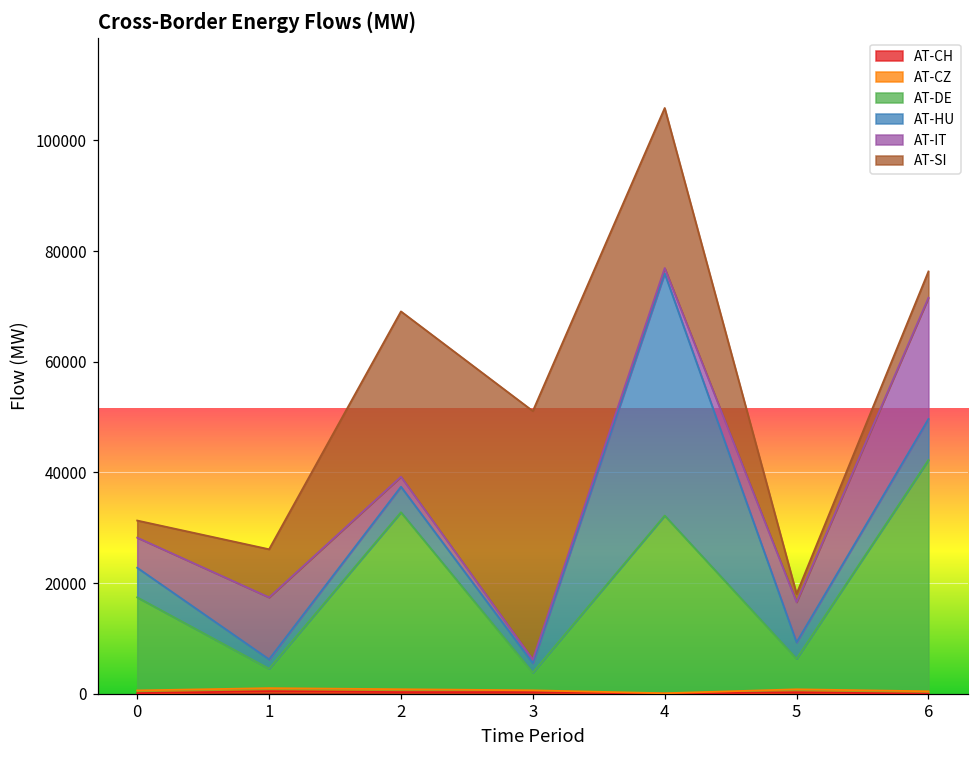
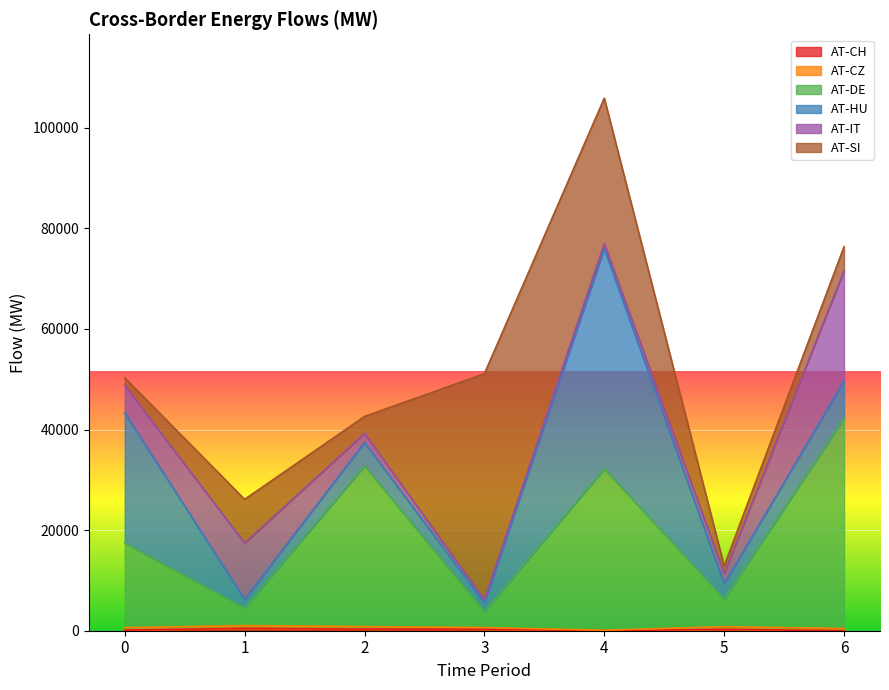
  {
    "AT-CH": {
      "1": 0,
      "2": 0,
      "5": 0
    },
    "AT-CZ": {
      "1": 1000,
      "2": 1000,
      "5": 1000
    },
    "AT-DE": {
      "0": 17000,
      "1": 4000,
      "2": 32000,
      "3": 3000,
      "4": 32000,
      "5": 6000,
      "6": 42000
    },
    "AT-HU": {
-     "0": 5000,
+     "0": 26000,
      "1": 2000,
      "2": 5000,
      "3": 2000,
      "4": 44000,
      "5": 3000,
      "6": 7000
    },
    "AT-IT": {
      "0": 5000,
      "1": 11000,
      "2": 2000,
      "3": 1000,
      "4": 1000,
-     "5": 7000,
+     "5": 2000,
      "6": 22000
    },
    "AT-SI": {
-     "0": 3000,
+     "0": 1000,
      "1": 9000,
-     "2": 30000,
+     "2": 3000,
      "3": 45000,
      "4": 29000,
      "5": 1000,
      "6": 5000
    }
  }
